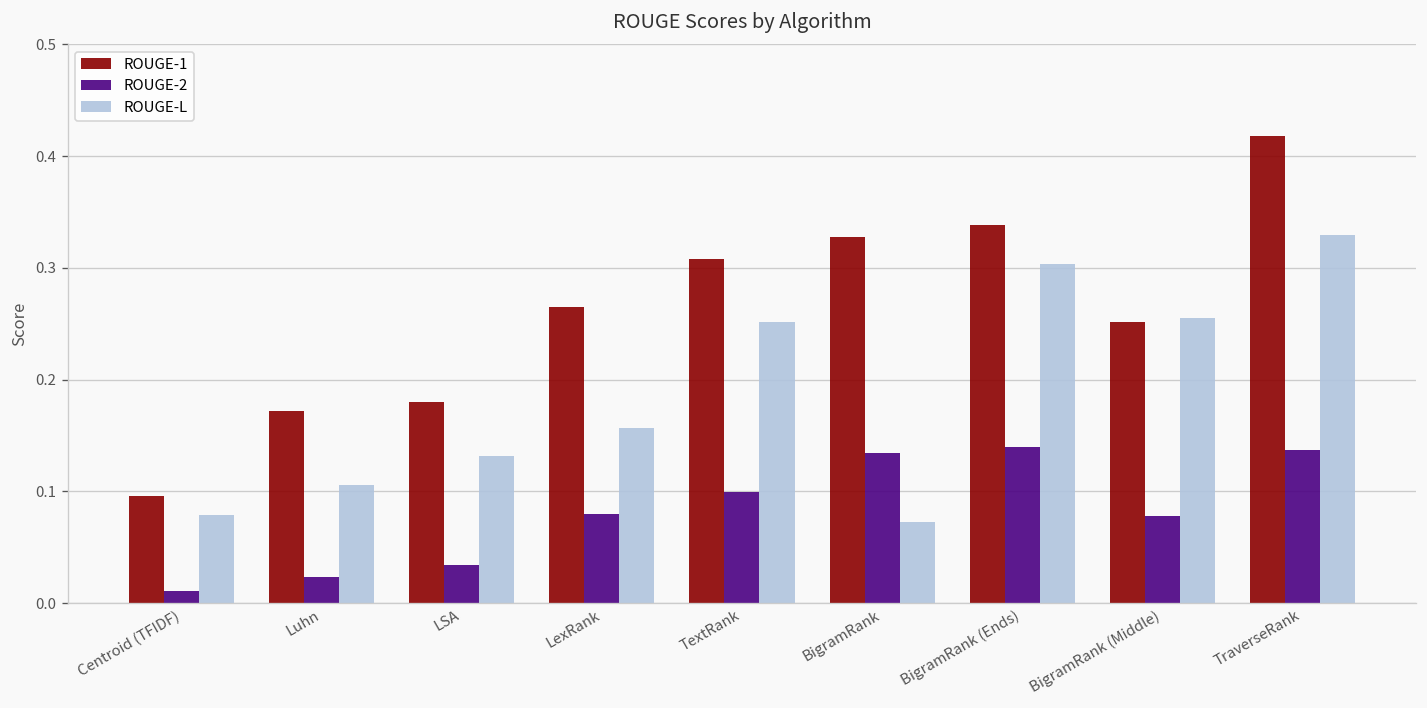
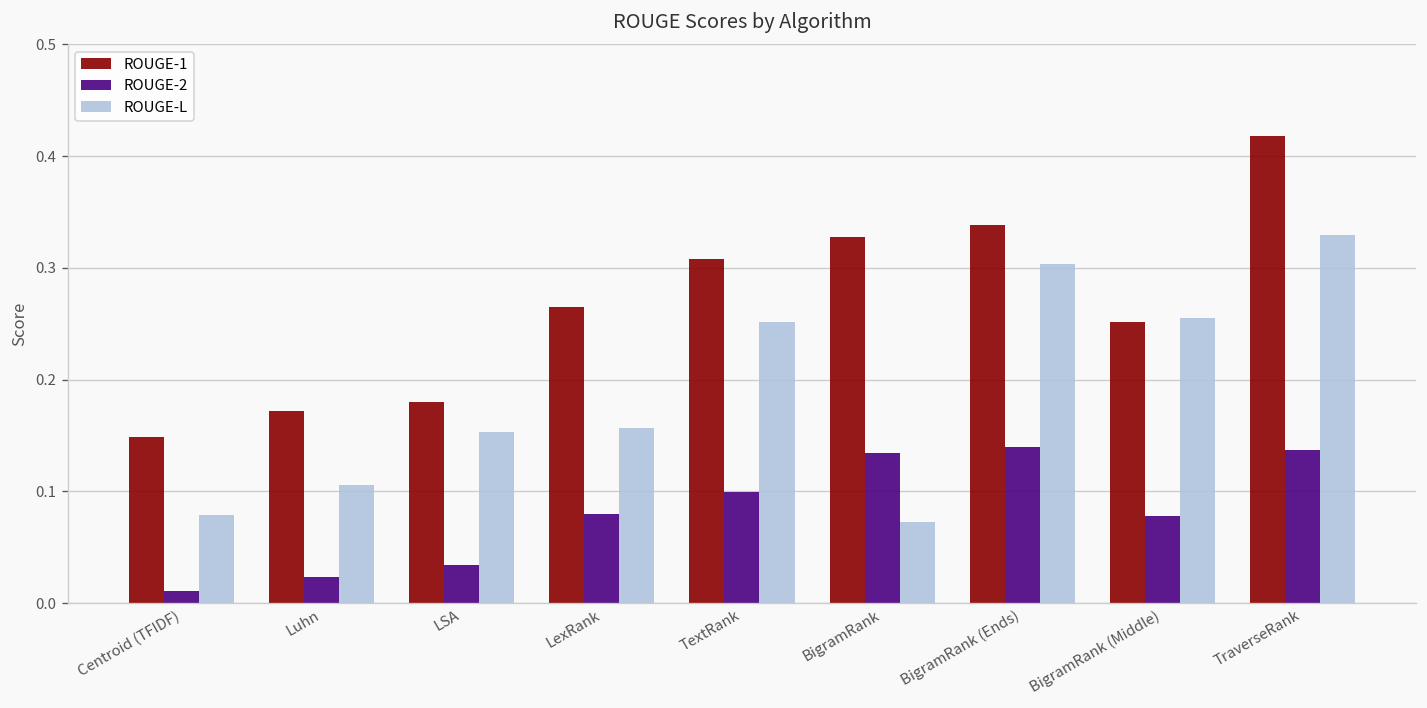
  {
    "ROUGE-1": {
-     "Centroid (TFIDF)": 0.10,
+     "Centroid (TFIDF)": 0.15,
      "Luhn": 0.17,
      "LSA": 0.18,
      "LexRank": 0.27,
      "TextRank": 0.31,
      "BigramRank": 0.33,
      "BigramRank (Ends)": 0.34,
      "BigramRank (Middle)": 0.25,
      "TraverseRank": 0.42
    },
    "ROUGE-2": {
      "Centroid (TFIDF)": 0.01,
      "Luhn": 0.02,
      "LSA": 0.03,
      "LexRank": 0.08,
      "TextRank": 0.10,
      "BigramRank": 0.13,
      "BigramRank (Ends)": 0.14,
      "BigramRank (Middle)": 0.08,
      "TraverseRank": 0.14
    },
    "ROUGE-L": {
      "Centroid (TFIDF)": 0.08,
      "Luhn": 0.11,
-     "LSA": 0.13,
+     "LSA": 0.15,
      "LexRank": 0.16,
      "TextRank": 0.25,
      "BigramRank": 0.07,
      "BigramRank (Ends)": 0.30,
      "BigramRank (Middle)": 0.26,
      "TraverseRank": 0.33
    }
  }
